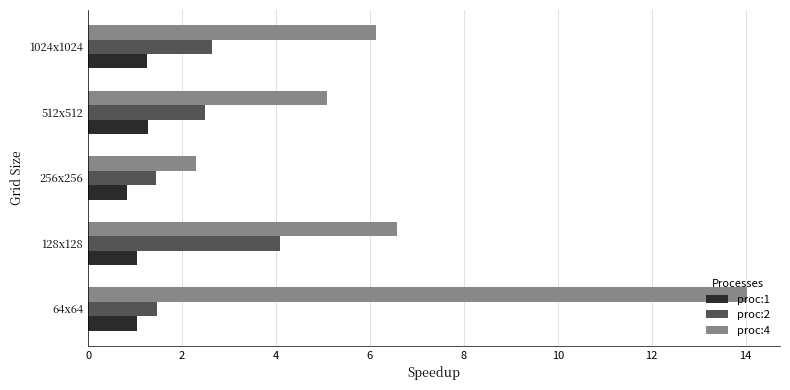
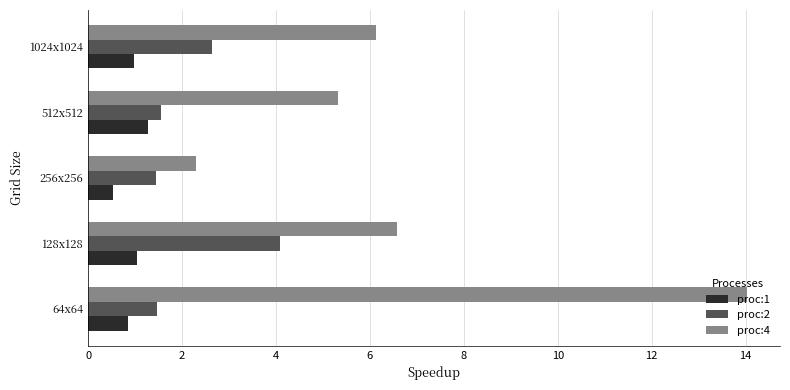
  {
    "proc:1": {
-     "1024x1024": 1.2,
+     "1024x1024": 1.0,
      "512x512": 1.3,
-     "256x256": 0.8,
+     "256x256": 0.5,
      "128x128": 1.0,
-     "64x64": 1.0
+     "64x64": 0.8
    },
    "proc:2": {
      "1024x1024": 2.6,
-     "512x512": 2.5,
+     "512x512": 1.6,
      "256x256": 1.4,
      "128x128": 4.1,
      "64x64": 1.5
    },
    "proc:4": {
      "1024x1024": 6.1,
-     "512x512": 5.1,
+     "512x512": 5.3,
      "256x256": 2.3,
      "128x128": 6.6,
      "64x64": 14.0
    }
  }
